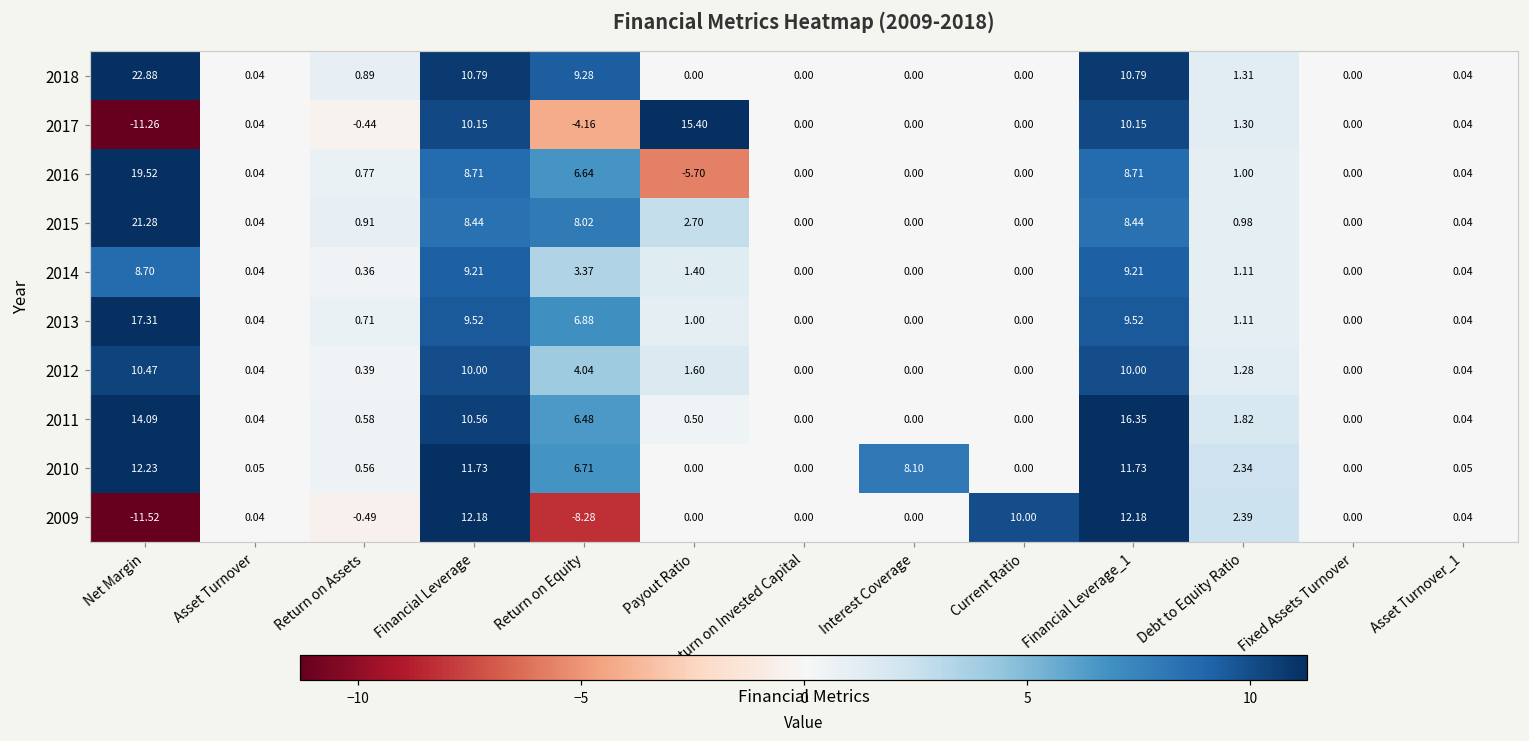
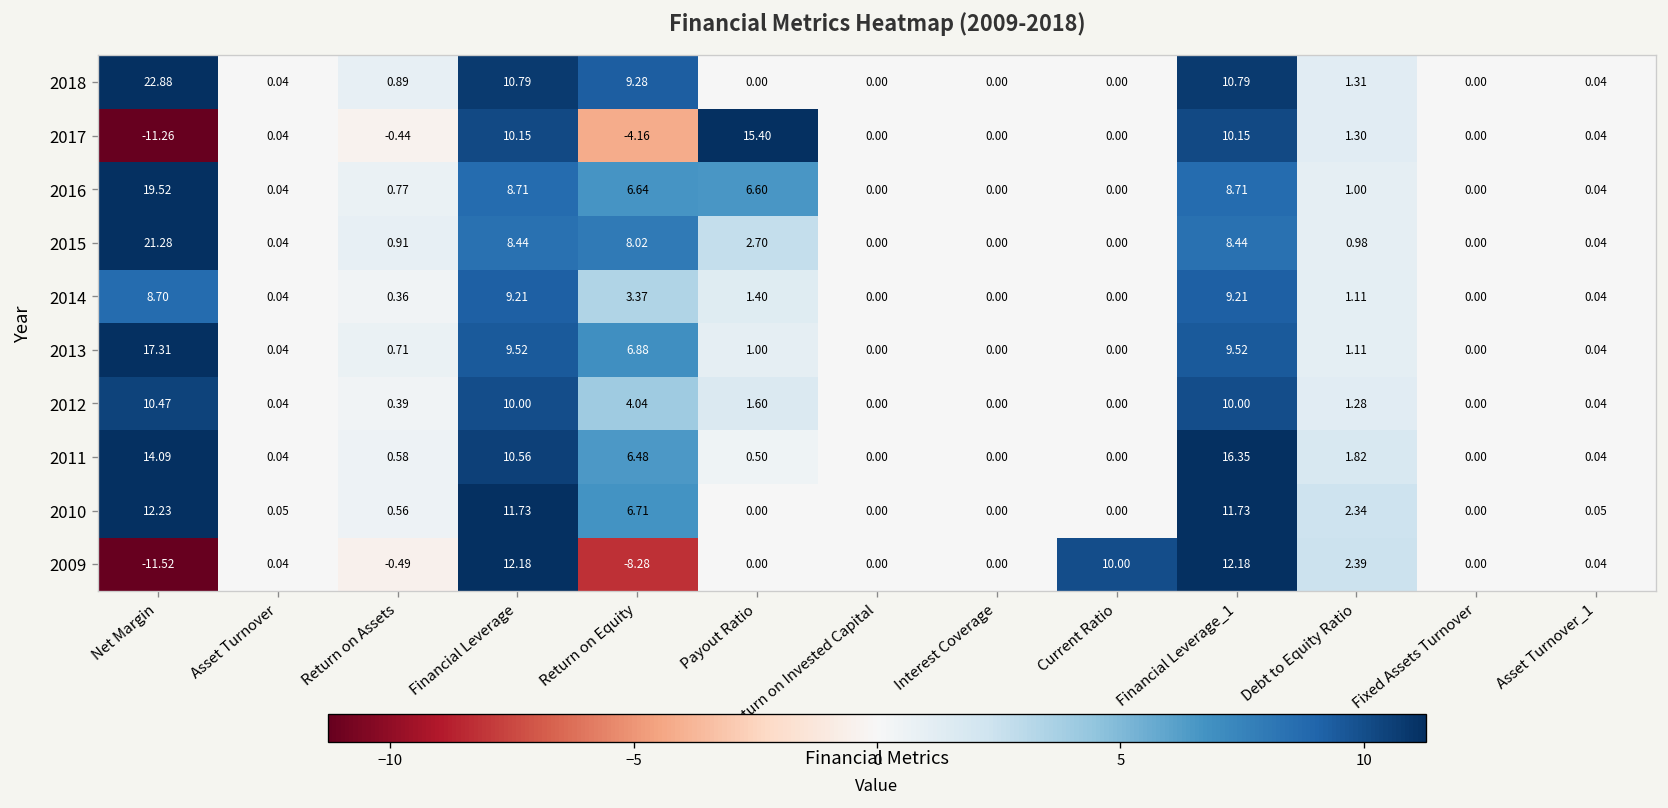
  {
    "2018": {
      "Net Margin": 22.88,
      "Asset Turnover": 0.04,
      "Return on Assets": 0.89,
      "Financial Leverage": 10.79,
      "Return on Equity": 9.28,
      "Payout Ratio": 0.00,
      "Return on Invested Capital": 0.00,
      "Interest Coverage": 0.00,
      "Current Ratio": 0.00,
      "Financial Leverage_1": 10.79,
      "Debt to Equity Ratio": 1.31,
      "Fixed Assets Turnover": 0.00,
      "Asset Turnover_1": 0.04
    },
    "2017": {
      "Net Margin": -11.26,
      "Asset Turnover": 0.04,
      "Return on Assets": -0.44,
      "Financial Leverage": 10.15,
      "Return on Equity": -4.16,
      "Payout Ratio": 15.40,
      "Return on Invested Capital": 0.00,
      "Interest Coverage": 0.00,
      "Current Ratio": 0.00,
      "Financial Leverage_1": 10.15,
      "Debt to Equity Ratio": 1.30,
      "Fixed Assets Turnover": 0.00,
      "Asset Turnover_1": 0.04
    },
    "2016": {
      "Net Margin": 19.52,
      "Asset Turnover": 0.04,
      "Return on Assets": 0.77,
      "Financial Leverage": 8.71,
      "Return on Equity": 6.64,
-     "Payout Ratio": -5.70,
+     "Payout Ratio": 6.60,
      "Return on Invested Capital": 0.00,
      "Interest Coverage": 0.00,
      "Current Ratio": 0.00,
      "Financial Leverage_1": 8.71,
      "Debt to Equity Ratio": 1.00,
      "Fixed Assets Turnover": 0.00,
      "Asset Turnover_1": 0.04
    },
    "2015": {
      "Net Margin": 21.28,
      "Asset Turnover": 0.04,
      "Return on Assets": 0.91,
      "Financial Leverage": 8.44,
      "Return on Equity": 8.02,
      "Payout Ratio": 2.70,
      "Return on Invested Capital": 0.00,
      "Interest Coverage": 0.00,
      "Current Ratio": 0.00,
      "Financial Leverage_1": 8.44,
      "Debt to Equity Ratio": 0.98,
      "Fixed Assets Turnover": 0.00,
      "Asset Turnover_1": 0.04
    },
    "2014": {
      "Net Margin": 8.70,
      "Asset Turnover": 0.04,
      "Return on Assets": 0.36,
      "Financial Leverage": 9.21,
      "Return on Equity": 3.37,
      "Payout Ratio": 1.40,
      "Return on Invested Capital": 0.00,
      "Interest Coverage": 0.00,
      "Current Ratio": 0.00,
      "Financial Leverage_1": 9.21,
      "Debt to Equity Ratio": 1.11,
      "Fixed Assets Turnover": 0.00,
      "Asset Turnover_1": 0.04
    },
    "2013": {
      "Net Margin": 17.31,
      "Asset Turnover": 0.04,
      "Return on Assets": 0.71,
      "Financial Leverage": 9.52,
      "Return on Equity": 6.88,
      "Payout Ratio": 1.00,
      "Return on Invested Capital": 0.00,
      "Interest Coverage": 0.00,
      "Current Ratio": 0.00,
      "Financial Leverage_1": 9.52,
      "Debt to Equity Ratio": 1.11,
      "Fixed Assets Turnover": 0.00,
      "Asset Turnover_1": 0.04
    },
    "2012": {
      "Net Margin": 10.47,
      "Asset Turnover": 0.04,
      "Return on Assets": 0.39,
      "Financial Leverage": 10.00,
      "Return on Equity": 4.04,
      "Payout Ratio": 1.60,
      "Return on Invested Capital": 0.00,
      "Interest Coverage": 0.00,
      "Current Ratio": 0.00,
      "Financial Leverage_1": 10.00,
      "Debt to Equity Ratio": 1.28,
      "Fixed Assets Turnover": 0.00,
      "Asset Turnover_1": 0.04
    },
    "2011": {
      "Net Margin": 14.09,
      "Asset Turnover": 0.04,
      "Return on Assets": 0.58,
      "Financial Leverage": 10.56,
      "Return on Equity": 6.48,
      "Payout Ratio": 0.50,
      "Return on Invested Capital": 0.00,
      "Interest Coverage": 0.00,
      "Current Ratio": 0.00,
      "Financial Leverage_1": 16.35,
      "Debt to Equity Ratio": 1.82,
      "Fixed Assets Turnover": 0.00,
      "Asset Turnover_1": 0.04
    },
    "2010": {
      "Net Margin": 12.23,
      "Asset Turnover": 0.05,
      "Return on Assets": 0.56,
      "Financial Leverage": 11.73,
      "Return on Equity": 6.71,
      "Payout Ratio": 0.00,
      "Return on Invested Capital": 0.00,
-     "Interest Coverage": 8.10,
+     "Interest Coverage": 0.00,
      "Current Ratio": 0.00,
      "Financial Leverage_1": 11.73,
      "Debt to Equity Ratio": 2.34,
      "Fixed Assets Turnover": 0.00,
      "Asset Turnover_1": 0.05
    },
    "2009": {
      "Net Margin": -11.52,
      "Asset Turnover": 0.04,
      "Return on Assets": -0.49,
      "Financial Leverage": 12.18,
      "Return on Equity": -8.28,
      "Payout Ratio": 0.00,
      "Return on Invested Capital": 0.00,
      "Interest Coverage": 0.00,
      "Current Ratio": 10.00,
      "Financial Leverage_1": 12.18,
      "Debt to Equity Ratio": 2.39,
      "Fixed Assets Turnover": 0.00,
      "Asset Turnover_1": 0.04
    }
  }
